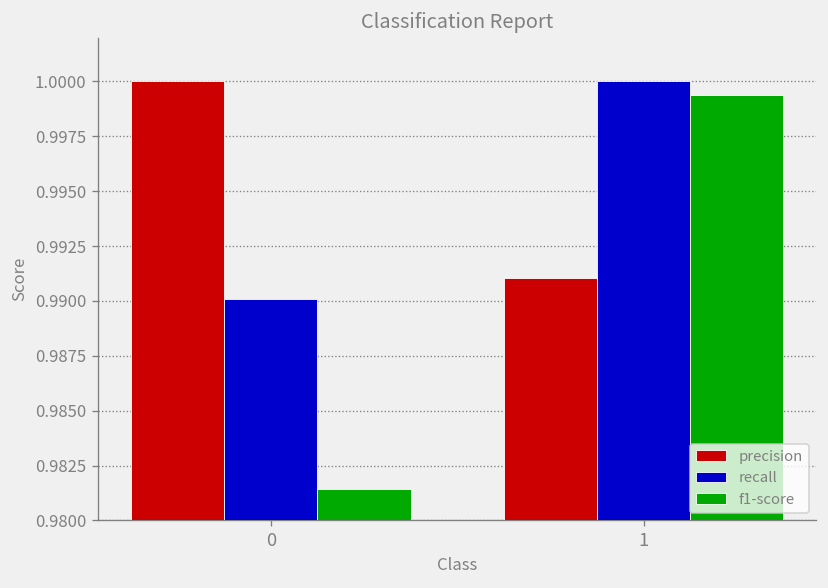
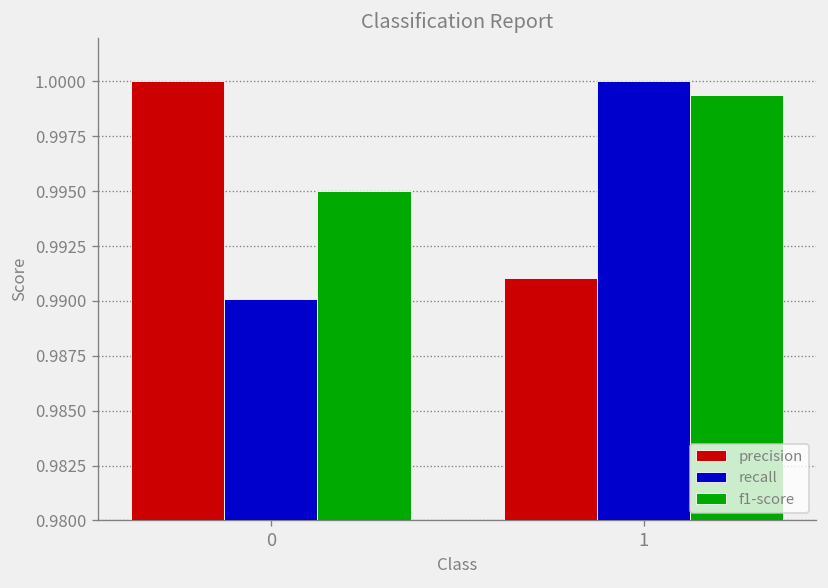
  {
    "precision": {
      "0": 1.0000,
      "1": 0.9910
    },
    "recall": {
      "0": 0.9901,
      "1": 1.0000
    },
    "f1-score": {
-     "0": 0.9814,
+     "0": 0.9950,
      "1": 0.9994
    }
  }
